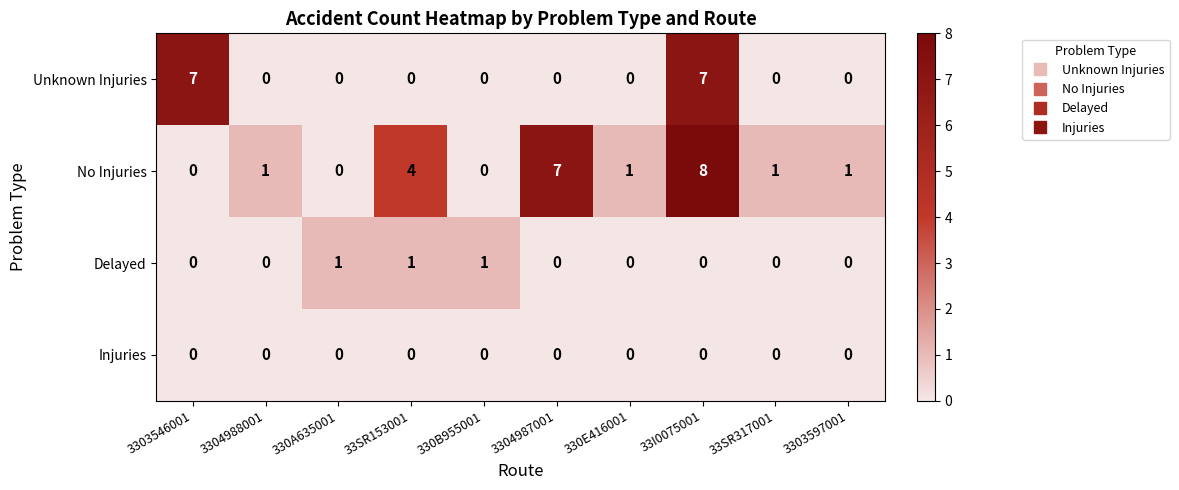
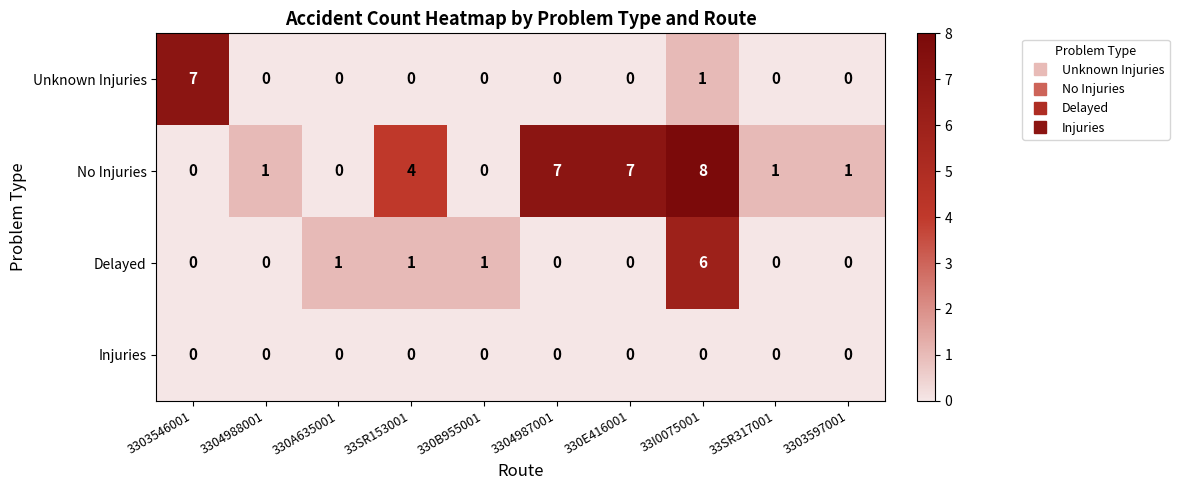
  {
    "Unknown Injuries": {
      "3303546001": 7,
      "3304988001": 0,
      "330A635001": 0,
      "33SR153001": 0,
      "330B955001": 0,
      "3304987001": 0,
      "330E416001": 0,
-     "33I0075001": 7,
+     "33I0075001": 1,
      "33SR317001": 0,
      "3303597001": 0
    },
    "No Injuries": {
      "3303546001": 0,
      "3304988001": 1,
      "330A635001": 0,
      "33SR153001": 4,
      "330B955001": 0,
      "3304987001": 7,
-     "330E416001": 1,
+     "330E416001": 7,
      "33I0075001": 8,
      "33SR317001": 1,
      "3303597001": 1
    },
    "Delayed": {
      "3303546001": 0,
      "3304988001": 0,
      "330A635001": 1,
      "33SR153001": 1,
      "330B955001": 1,
      "3304987001": 0,
      "330E416001": 0,
-     "33I0075001": 0,
+     "33I0075001": 6,
      "33SR317001": 0,
      "3303597001": 0
    },
    "Injuries": {
      "3303546001": 0,
      "3304988001": 0,
      "330A635001": 0,
      "33SR153001": 0,
      "330B955001": 0,
      "3304987001": 0,
      "330E416001": 0,
      "33I0075001": 0,
      "33SR317001": 0,
      "3303597001": 0
    }
  }
